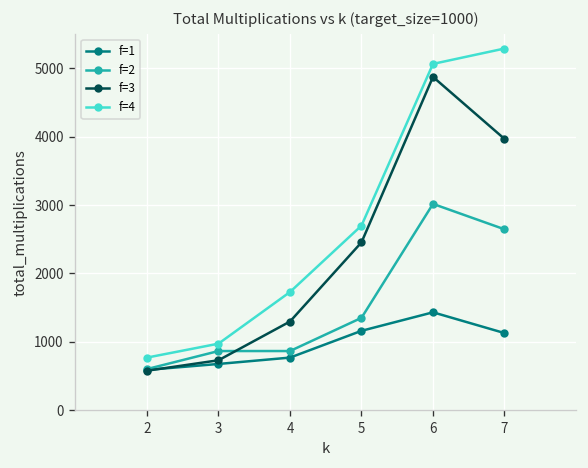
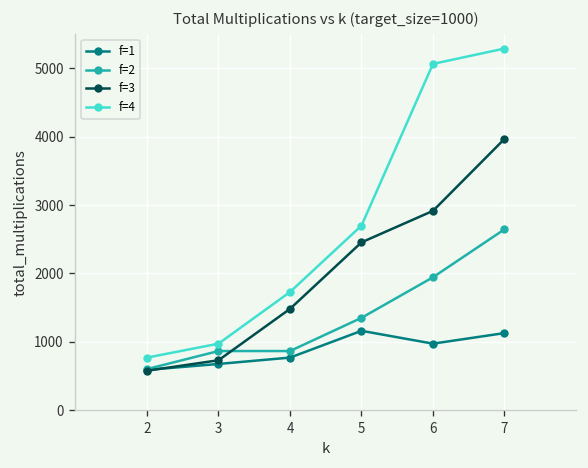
  {
    "f=1": {
      "3": 700,
      "4": 800,
      "5": 1200,
-     "6": 1400,
+     "6": 1000,
      "7": 1100
    },
    "f=2": {
      "3": 900,
      "4": 900,
      "5": 1400,
-     "6": 3000,
+     "6": 1900,
      "7": 2600
    },
    "f=3": {
      "3": 700,
-     "4": 1300,
+     "4": 1500,
      "5": 2500,
-     "6": 4900,
+     "6": 2900,
      "7": 4000
    },
    "f=4": {
      "2": 800,
      "3": 1000,
      "4": 1700,
      "5": 2700,
      "6": 5100,
      "7": 5300
    }
  }
